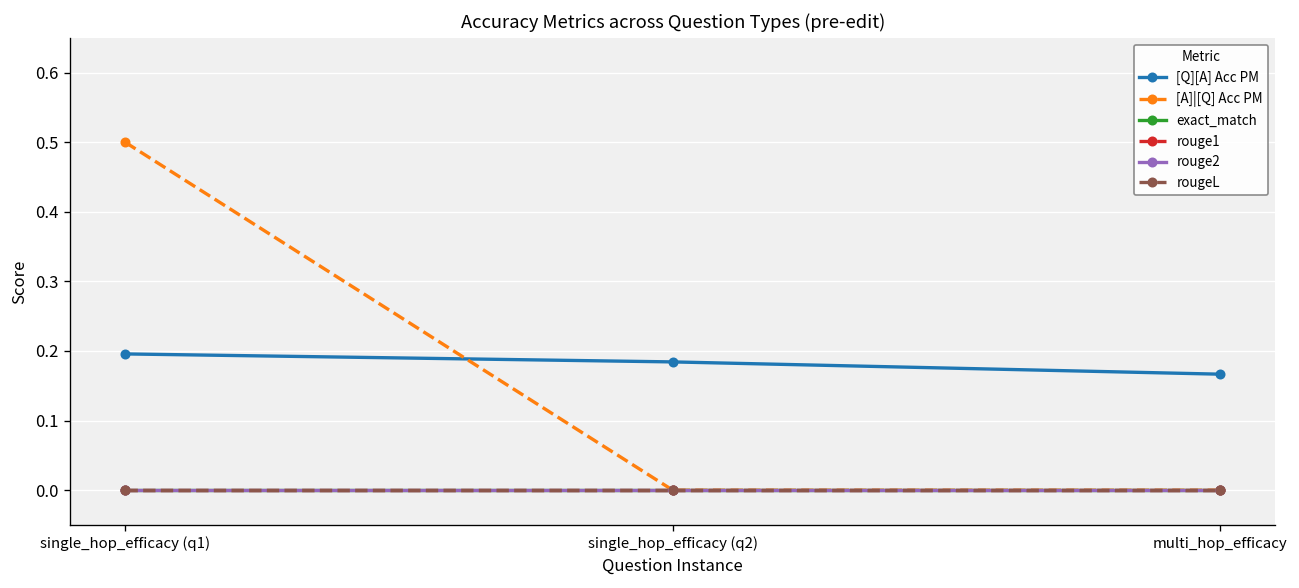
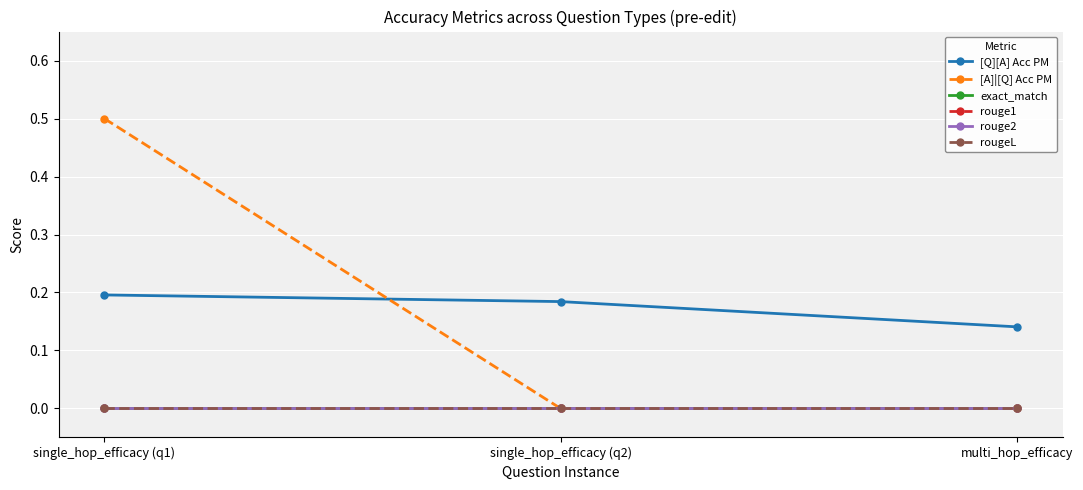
  {
    "[Q][A] Acc PM": {
      "single_hop_efficacy (q1)": 0.20,
      "single_hop_efficacy (q2)": 0.18,
-     "multi_hop_efficacy": 0.17
+     "multi_hop_efficacy": 0.14
    },
    "[A]|[Q] Acc PM": {
      "single_hop_efficacy (q1)": 0.50
    },
    "rougeL": {
      "single_hop_efficacy (q1)": 0.00
    }
  }
